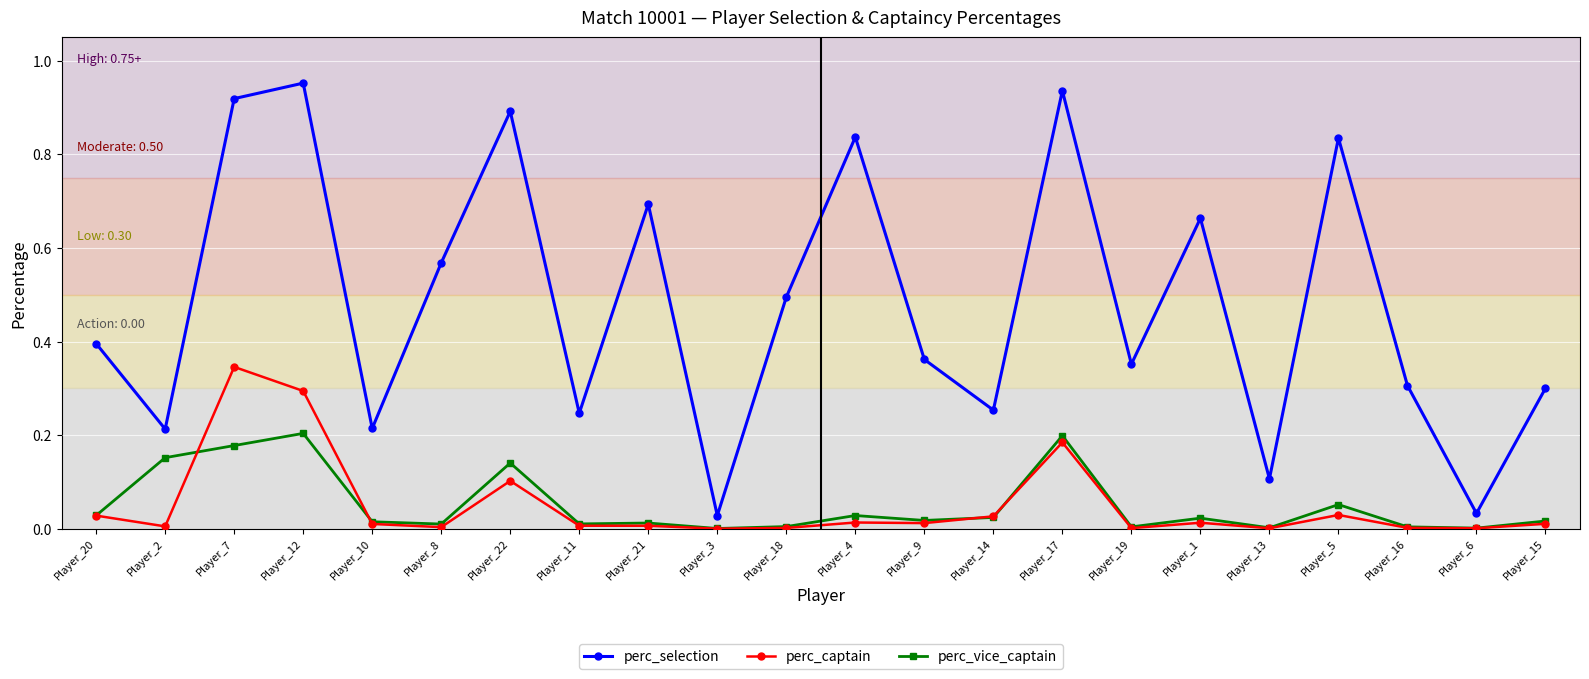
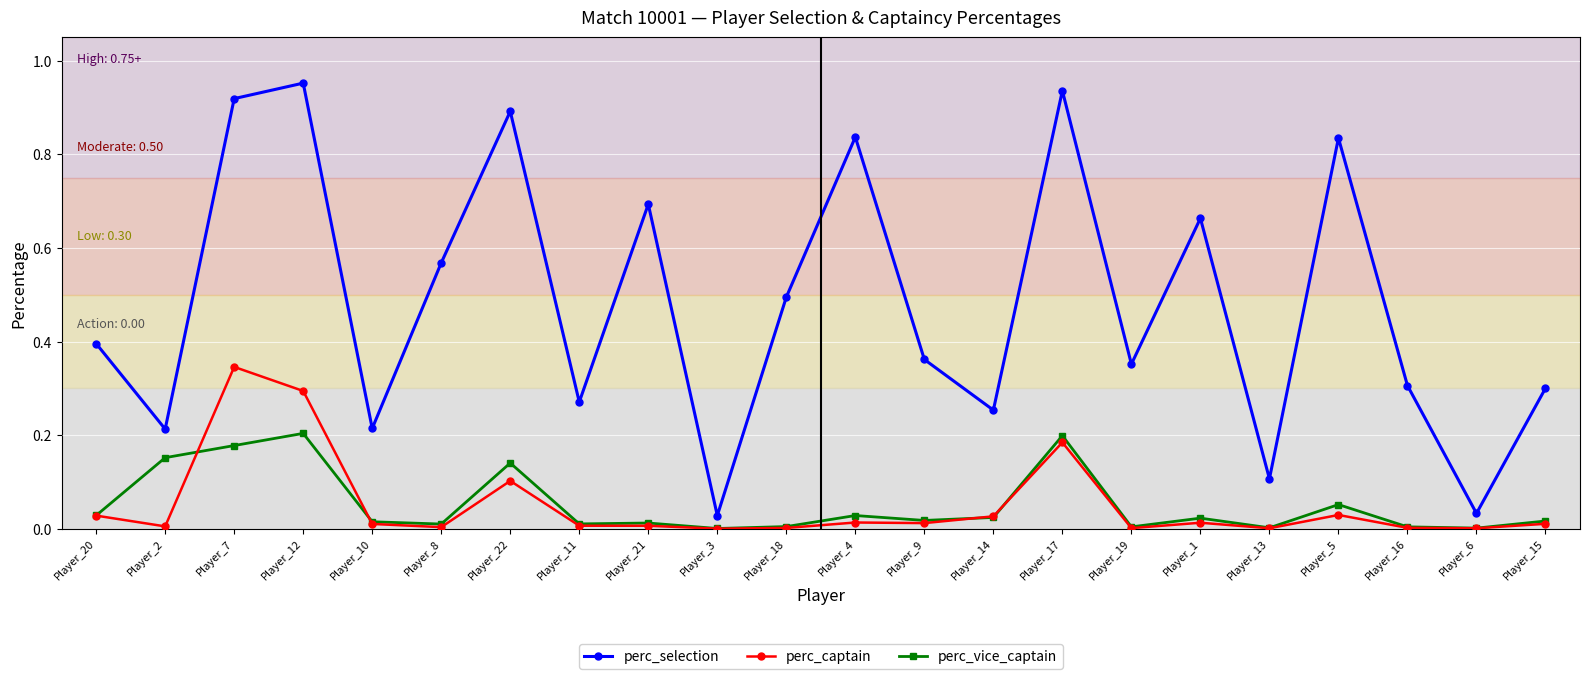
  {
    "perc_selection": {
      "Player_2": 0.21,
      "Player_7": 0.92,
      "Player_12": 0.95,
      "Player_10": 0.21,
      "Player_8": 0.57,
      "Player_22": 0.89,
-     "Player_11": 0.25,
+     "Player_11": 0.27,
      "Player_21": 0.69,
      "Player_3": 0.03,
      "Player_18": 0.50,
      "Player_4": 0.84,
      "Player_9": 0.36,
      "Player_14": 0.25,
      "Player_17": 0.94,
      "Player_19": 0.35,
      "Player_1": 0.66,
      "Player_13": 0.11,
      "Player_5": 0.83,
      "Player_16": 0.31,
      "Player_6": 0.03,
      "Player_15": 0.30
    },
    "perc_captain": {
      "Player_2": 0.01,
      "Player_7": 0.35,
      "Player_12": 0.29,
      "Player_8": 0.00,
      "Player_22": 0.10,
      "Player_21": 0.01,
      "Player_4": 0.01,
      "Player_9": 0.01,
      "Player_17": 0.18,
      "Player_1": 0.01,
      "Player_5": 0.03,
      "Player_15": 0.01
    },
    "perc_vice_captain": {
      "Player_2": 0.15,
      "Player_7": 0.18,
      "Player_12": 0.20,
      "Player_8": 0.01,
      "Player_22": 0.14,
      "Player_21": 0.01,
      "Player_4": 0.03,
      "Player_9": 0.02,
      "Player_17": 0.20,
      "Player_1": 0.02,
      "Player_5": 0.05,
      "Player_15": 0.02
    }
  }
